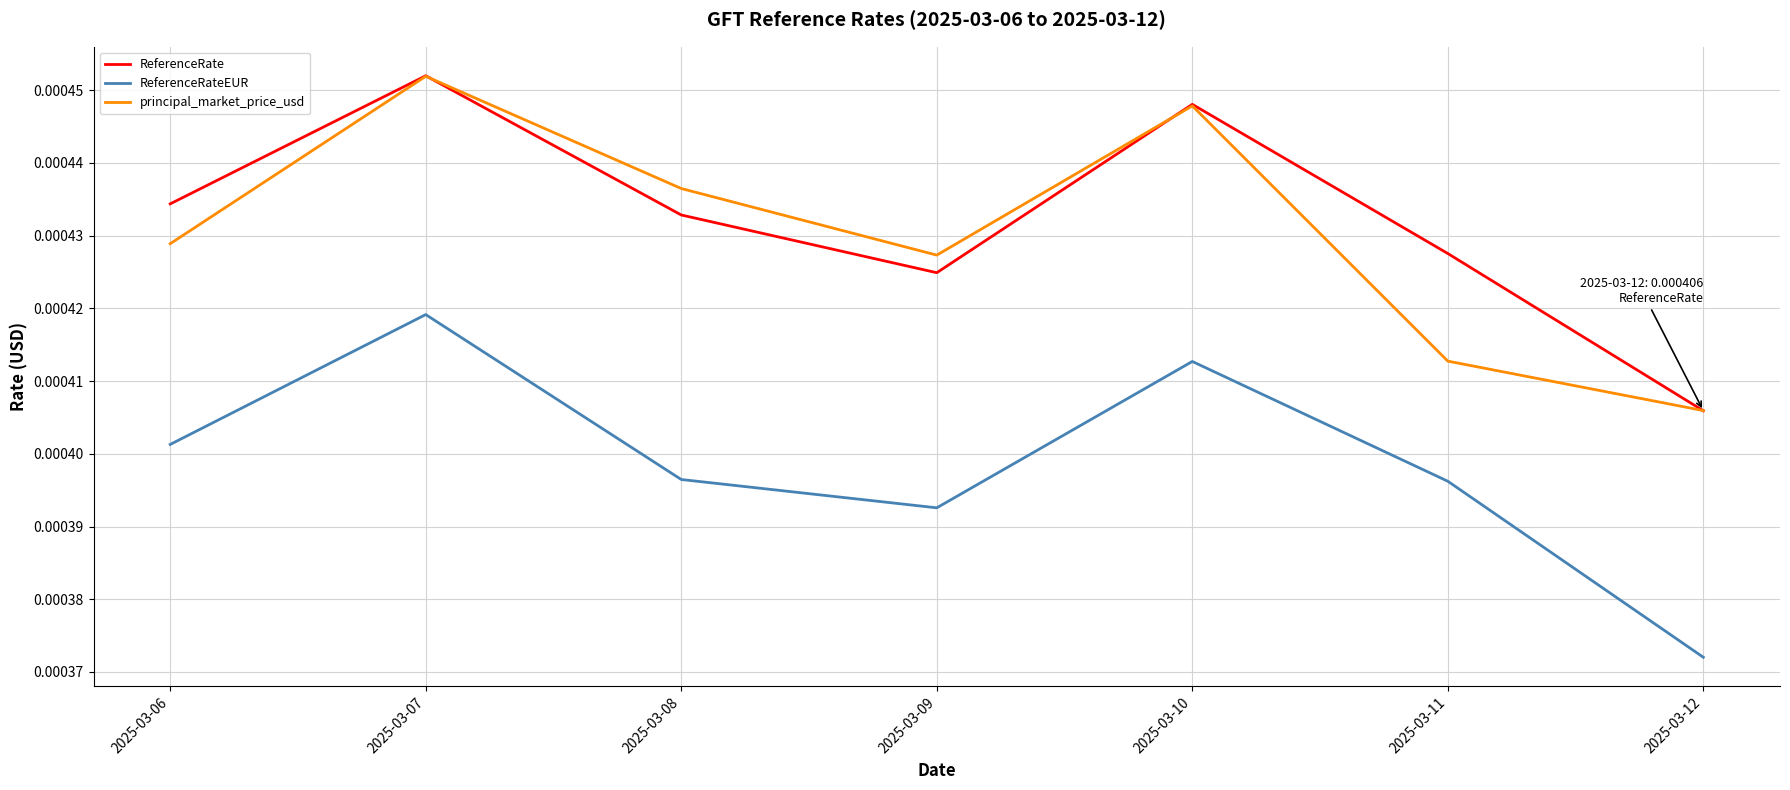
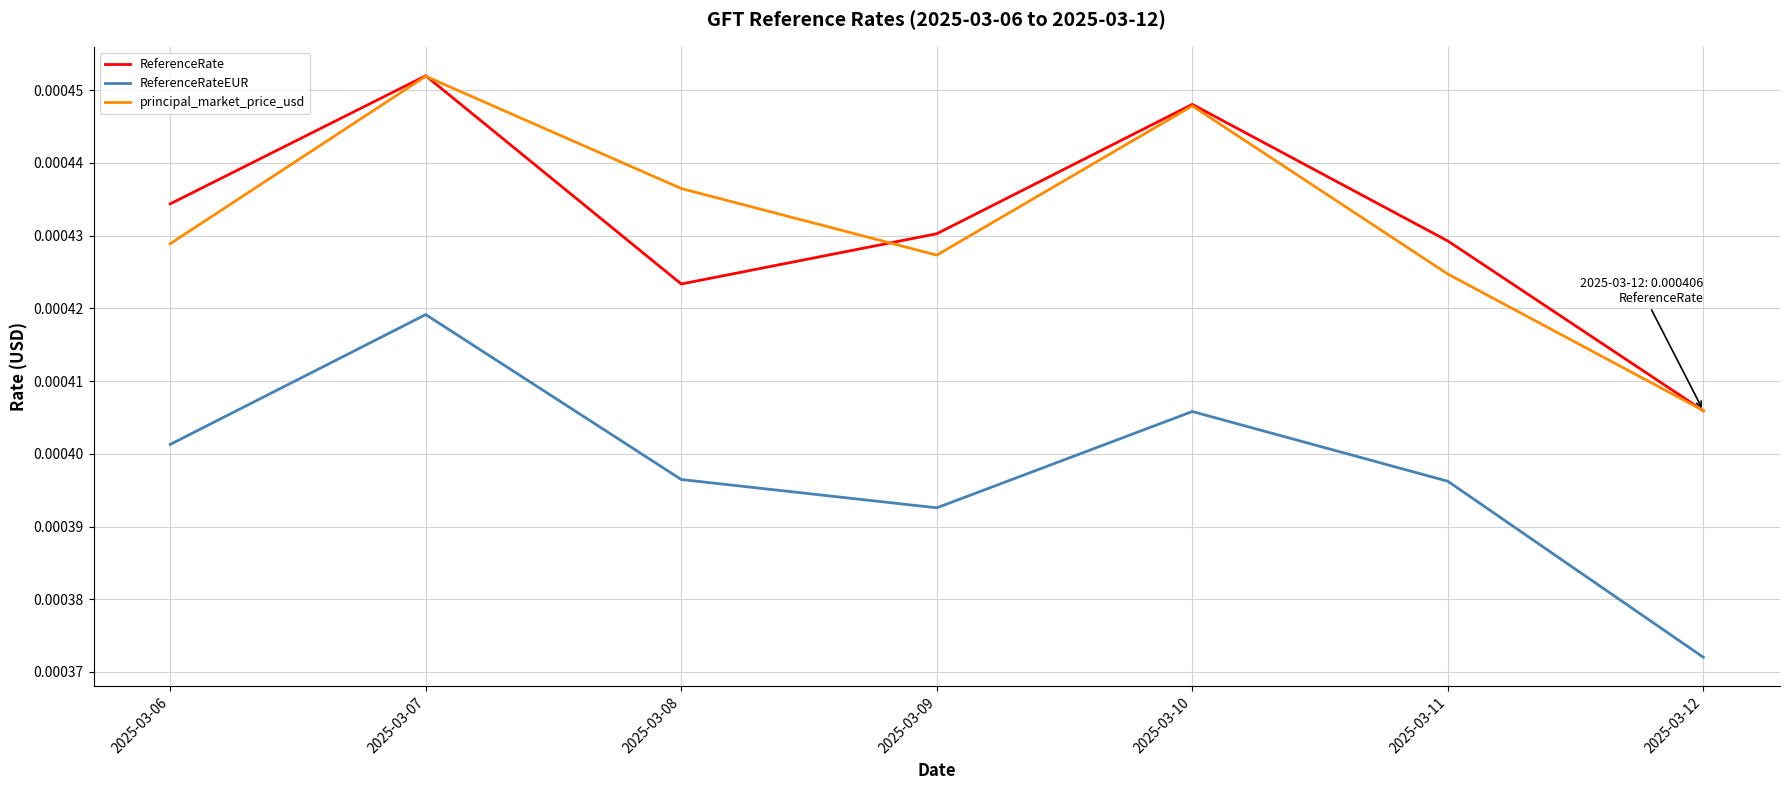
  {
    "ReferenceRate": {
      "2025-03-06": 0.000434,
-     "2025-03-08": 0.000433,
-     "2025-03-09": 0.000425,
-     "2025-03-11": 0.000428
+     "2025-03-08": 0.000423,
+     "2025-03-09": 0.000430,
+     "2025-03-11": 0.000429
    },
    "ReferenceRateEUR": {
      "2025-03-06": 0.000401,
      "2025-03-07": 0.000419,
      "2025-03-08": 0.000396,
      "2025-03-09": 0.000393,
-     "2025-03-10": 0.000413,
+     "2025-03-10": 0.000406,
      "2025-03-11": 0.000396,
      "2025-03-12": 0.000372
    },
    "principal_market_price_usd": {
      "2025-03-06": 0.000429,
      "2025-03-08": 0.000436,
      "2025-03-09": 0.000427,
-     "2025-03-11": 0.000413
+     "2025-03-11": 0.000425
    }
  }
